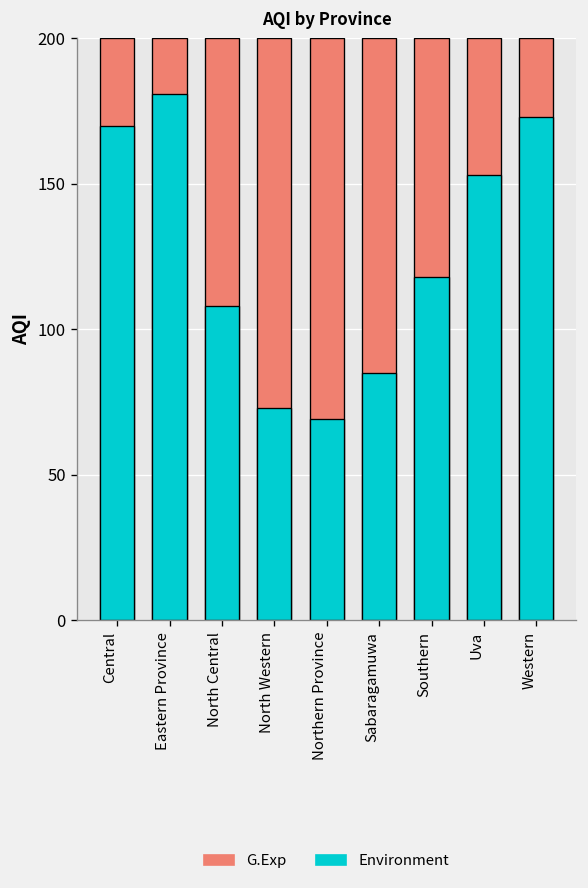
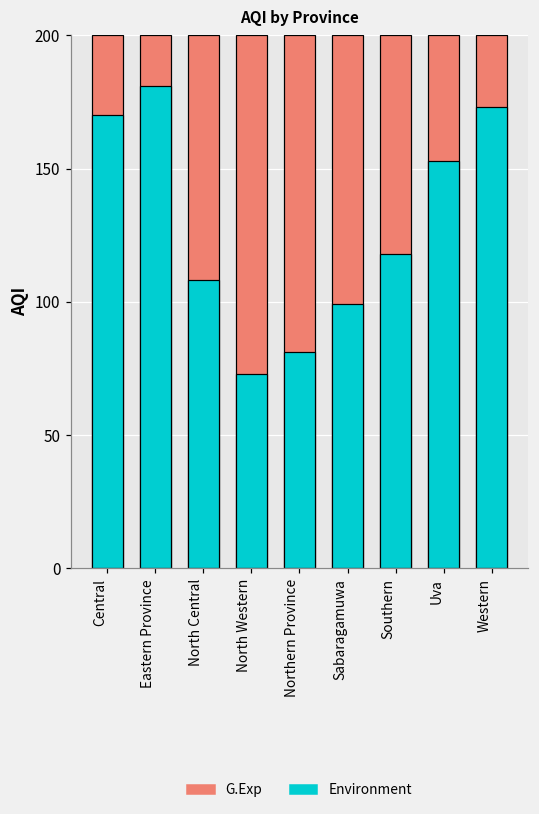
  {
    "G.Exp": {
      "Central": 200,
      "Eastern Province": 200,
      "North Central": 200,
      "North Western": 200,
      "Northern Province": 200,
      "Sabaragamuwa": 200,
      "Southern": 200,
      "Uva": 200,
      "Western": 200
    },
    "Environment": {
-     "Northern Province": 69,
-     "Sabaragamuwa": 85
+     "Northern Province": 81,
+     "Sabaragamuwa": 99
    }
  }
